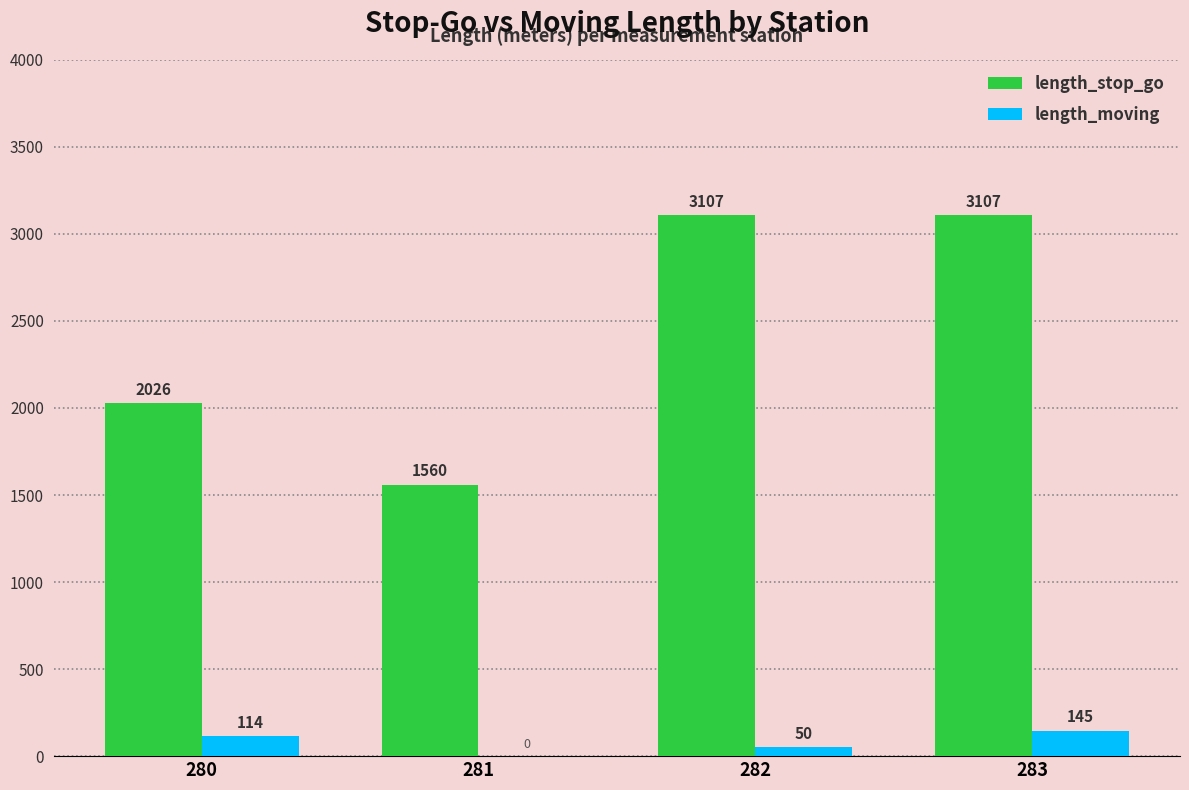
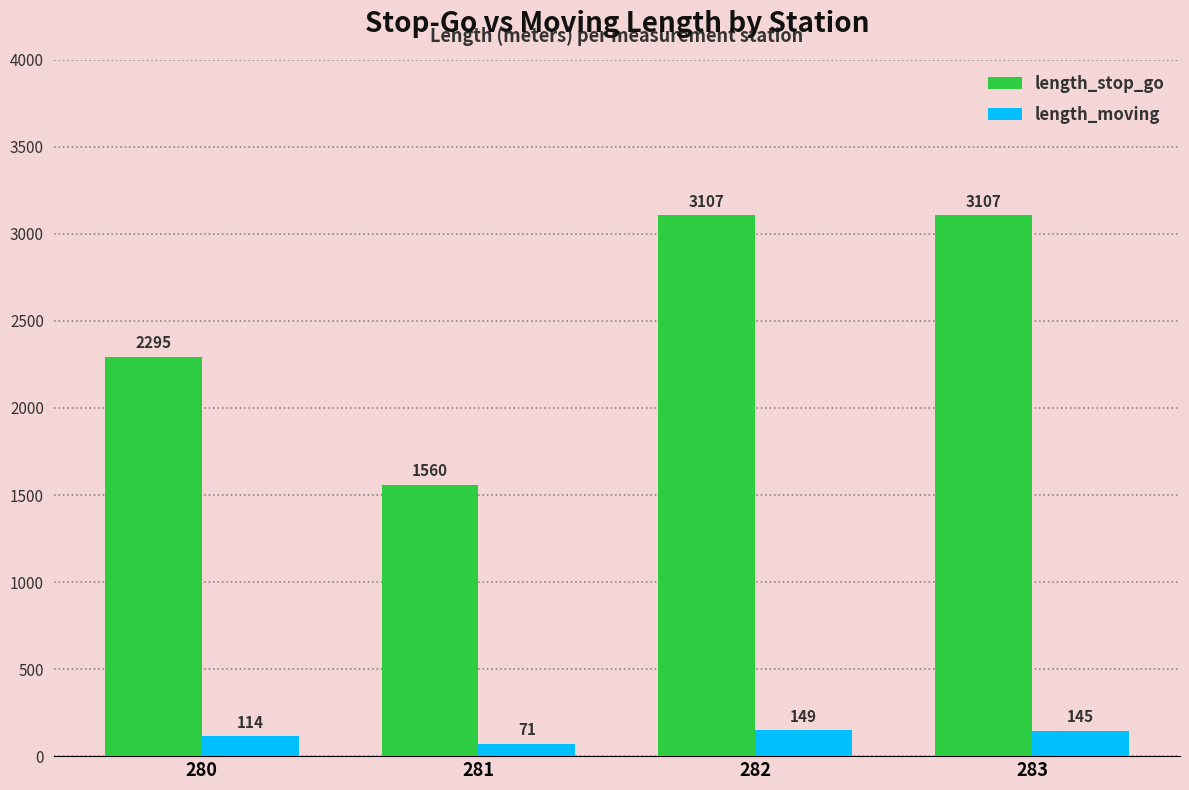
  {
    "length_stop_go": {
-     "280": 2026,
+     "280": 2295,
      "281": 1560,
      "282": 3107,
      "283": 3107
    },
    "length_moving": {
      "280": 114,
-     "281": 0,
-     "282": 50,
+     "281": 71,
+     "282": 149,
      "283": 145
    }
  }
